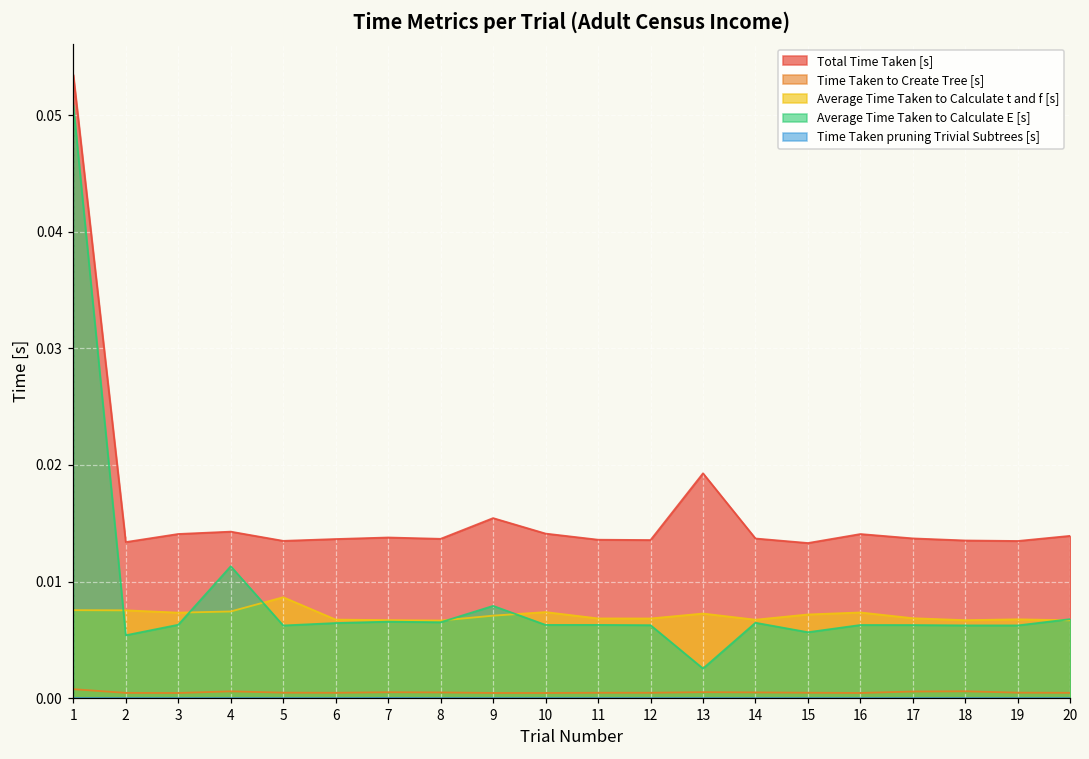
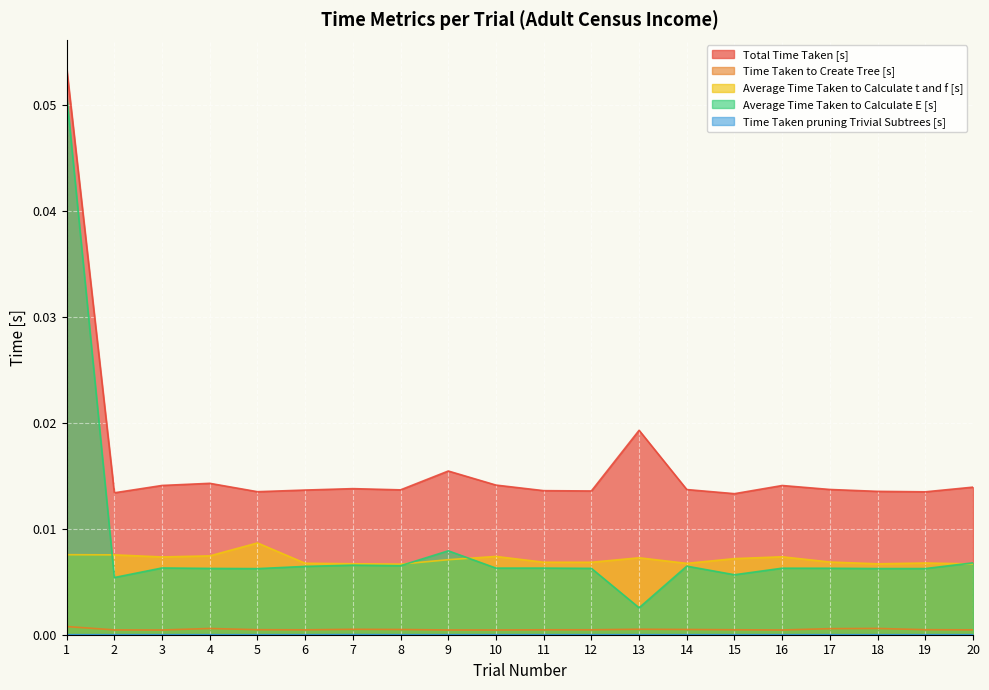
  {
    "Average Time Taken to Calculate t and f [s]": {
      "1": 0.0076,
      "2": 0.0075,
      "3": 0.0073,
      "4": 0.0074,
      "5": 0.0087,
      "6": 0.0067,
      "9": 0.0071,
      "10": 0.0074,
      "11": 0.0068,
      "12": 0.0068,
      "13": 0.0073,
      "14": 0.0067,
      "15": 0.0072,
      "16": 0.0074,
      "17": 0.0069,
      "18": 0.0067,
      "19": 0.0068
    },
    "Average Time Taken to Calculate E [s]": {
      "1": 0.0509,
      "2": 0.0054,
      "3": 0.0063,
-     "4": 0.0113,
+     "4": 0.0063,
      "5": 0.0062,
      "6": 0.0064,
      "9": 0.0079,
      "10": 0.0063,
      "11": 0.0063,
      "12": 0.0063,
      "13": 0.0025,
      "14": 0.0065,
      "15": 0.0057,
      "16": 0.0063,
      "17": 0.0063,
      "18": 0.0062,
      "19": 0.0062
    },
    "Time Taken pruning Trivial Subtrees [s]": {
      "1": 0.0000,
      "2": 0.0000,
      "3": 0.0000,
      "4": 0.0000,
      "5": 0.0000,
      "6": 0.0000,
      "7": 0.0000,
      "8": 0.0000,
      "9": 0.0000,
      "10": 0.0000,
      "11": 0.0000,
      "12": 0.0000,
      "13": 0.0000,
      "14": 0.0000,
      "15": 0.0000,
      "16": 0.0000,
      "17": 0.0000,
      "18": 0.0000,
      "19": 0.0000,
      "20": 0.0000
    }
  }
